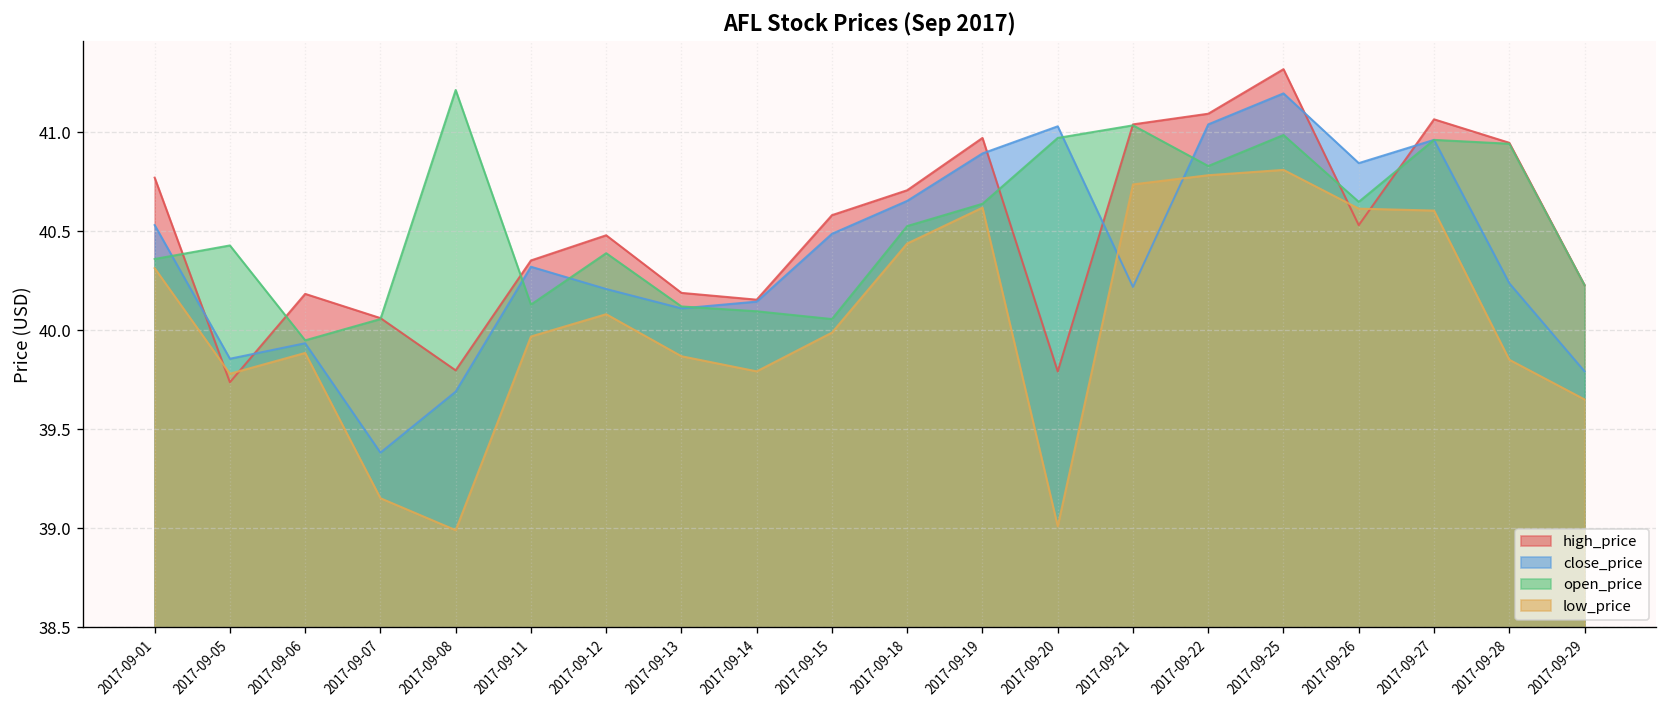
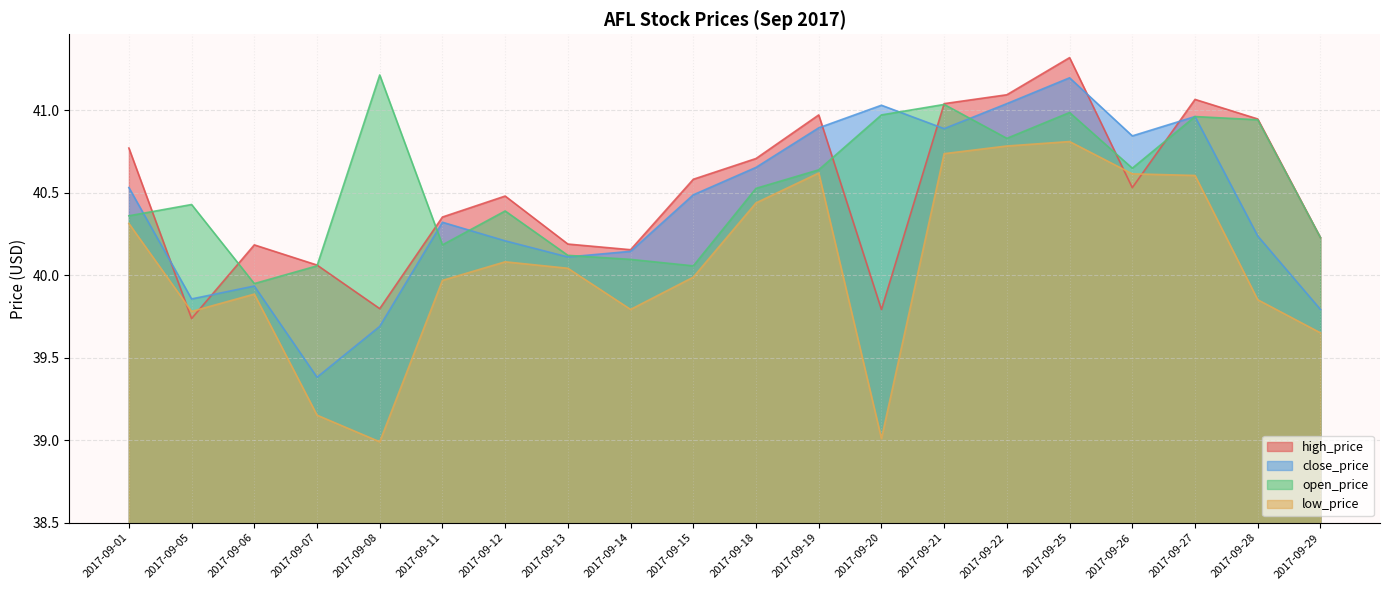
  {
    "high_price": {
      "2017-09-01": 40.77,
      "2017-09-05": 39.74,
      "2017-09-06": 40.18,
      "2017-09-08": 39.80,
      "2017-09-11": 40.35,
      "2017-09-12": 40.48,
      "2017-09-13": 40.19,
      "2017-09-15": 40.58,
      "2017-09-18": 40.71,
      "2017-09-19": 40.97,
      "2017-09-20": 39.79,
      "2017-09-22": 41.09,
      "2017-09-25": 41.32,
      "2017-09-26": 40.53,
      "2017-09-27": 41.06
    },
    "close_price": {
      "2017-09-01": 40.53,
      "2017-09-05": 39.86,
      "2017-09-07": 39.38,
      "2017-09-08": 39.69,
      "2017-09-11": 40.32,
      "2017-09-12": 40.21,
      "2017-09-15": 40.49,
      "2017-09-18": 40.65,
      "2017-09-19": 40.89,
      "2017-09-20": 41.03,
-     "2017-09-21": 40.22,
+     "2017-09-21": 40.89,
      "2017-09-22": 41.04,
      "2017-09-25": 41.20,
      "2017-09-26": 40.84,
      "2017-09-28": 40.24,
      "2017-09-29": 39.79
    },
    "open_price": {
      "2017-09-01": 40.36,
      "2017-09-05": 40.43,
      "2017-09-08": 41.21,
-     "2017-09-11": 40.13,
+     "2017-09-11": 40.18,
      "2017-09-12": 40.39,
      "2017-09-14": 40.10,
      "2017-09-15": 40.06,
      "2017-09-18": 40.53,
      "2017-09-19": 40.64,
      "2017-09-20": 40.97,
      "2017-09-22": 40.83,
      "2017-09-25": 40.99,
      "2017-09-26": 40.65
    },
    "low_price": {
      "2017-09-01": 40.31,
      "2017-09-05": 39.78,
      "2017-09-06": 39.89,
      "2017-09-07": 39.15,
      "2017-09-08": 38.99,
      "2017-09-11": 39.97,
      "2017-09-12": 40.08,
-     "2017-09-13": 39.87,
+     "2017-09-13": 40.04,
      "2017-09-14": 39.79,
      "2017-09-15": 39.99,
      "2017-09-18": 40.44,
      "2017-09-19": 40.62,
      "2017-09-20": 39.01,
      "2017-09-21": 40.74,
      "2017-09-22": 40.78,
      "2017-09-25": 40.81,
      "2017-09-26": 40.61,
      "2017-09-27": 40.60,
      "2017-09-28": 39.85,
      "2017-09-29": 39.65
    }
  }
